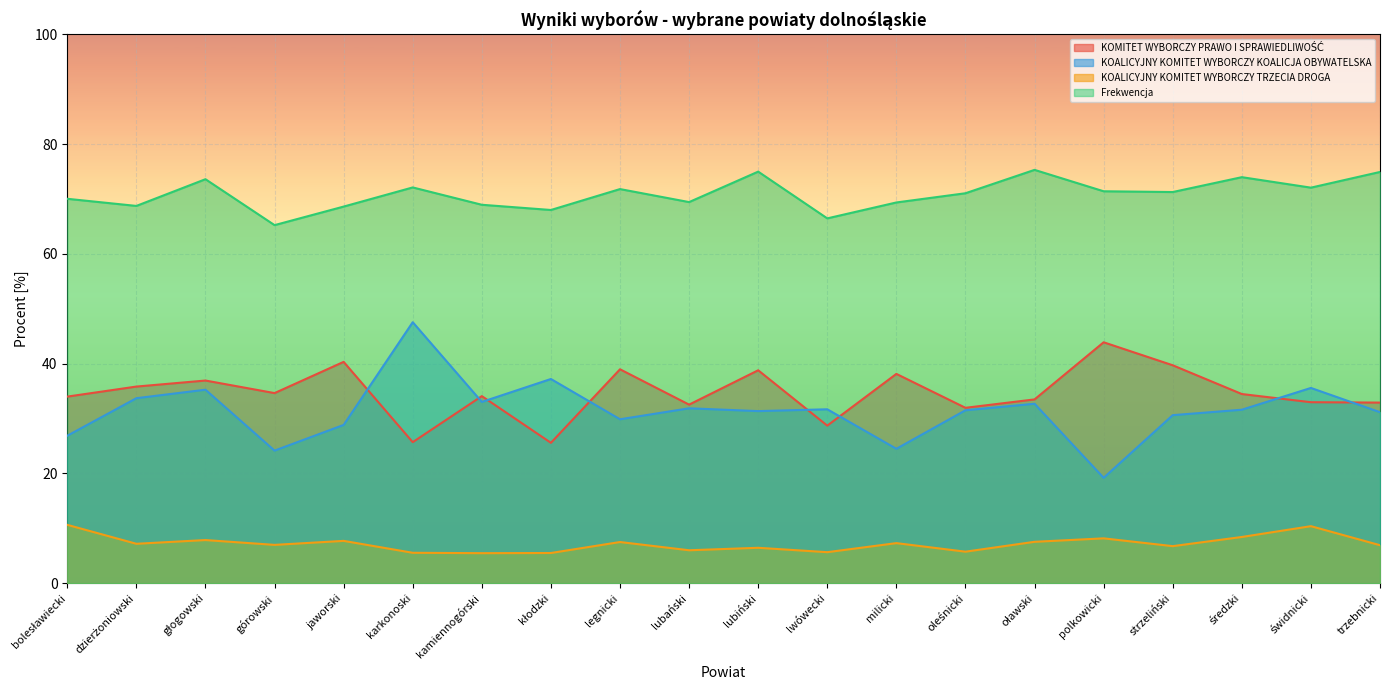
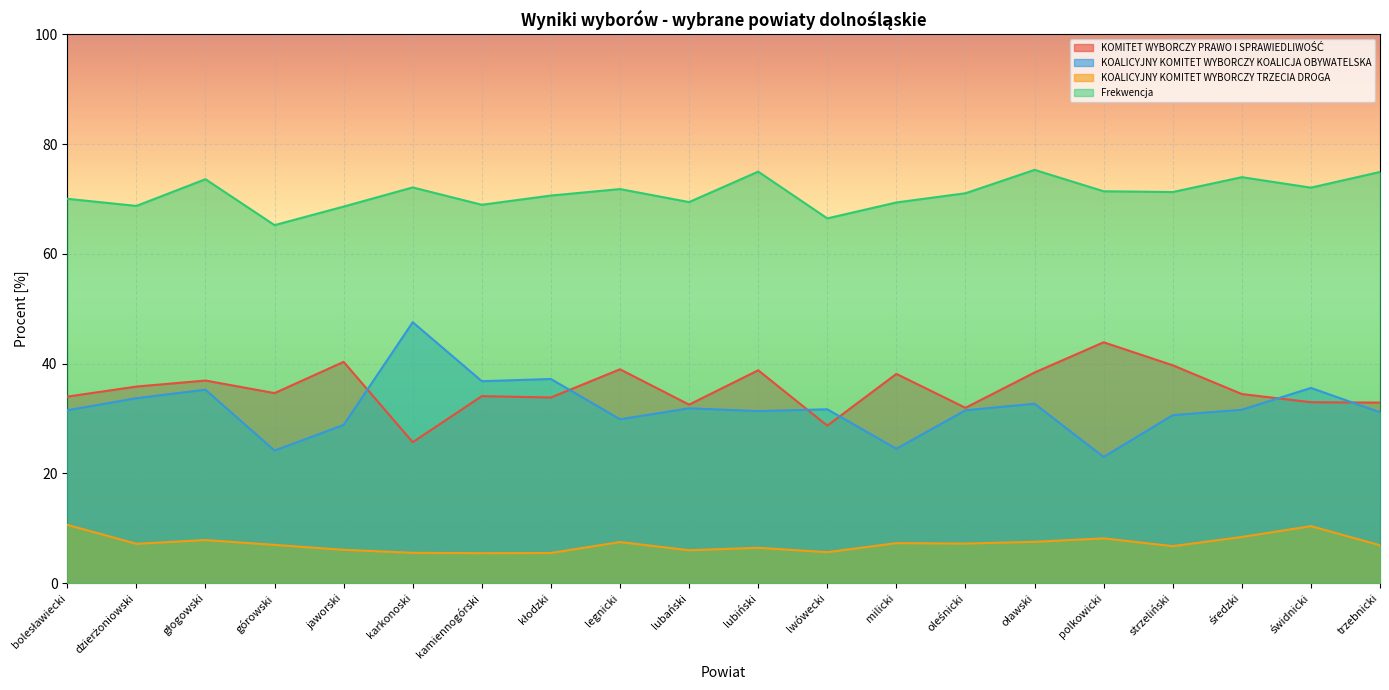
  {
    "KOMITET WYBORCZY PRAWO I SPRAWIEDLIWOŚĆ": {
      "bolesławiecki": 34,
      "dzierżoniowski": 36,
      "głogowski": 37,
      "górowski": 35,
      "jaworski": 40,
      "karkonoski": 26,
      "kamiennogórski": 34,
-     "kłodzki": 26,
+     "kłodzki": 34,
      "legnicki": 39,
      "lubański": 33,
      "lubiński": 39,
      "lwówecki": 29,
      "milicki": 38,
-     "oławski": 33,
+     "oławski": 38,
      "polkowicki": 44,
      "strzeliński": 40,
      "średzki": 34,
      "świdnicki": 33,
      "trzebnicki": 33
    },
    "KOALICYJNY KOMITET WYBORCZY KOALICJA OBYWATELSKA": {
-     "bolesławiecki": 27,
+     "bolesławiecki": 32,
      "dzierżoniowski": 34,
      "głogowski": 35,
      "górowski": 24,
      "jaworski": 29,
      "karkonoski": 48,
-     "kamiennogórski": 33,
+     "kamiennogórski": 37,
      "kłodzki": 37,
      "legnicki": 30,
      "lubański": 32,
      "lubiński": 31,
      "lwówecki": 32,
      "milicki": 24,
      "oławski": 33,
-     "polkowicki": 19,
+     "polkowicki": 23,
      "strzeliński": 31,
      "średzki": 32,
      "świdnicki": 36,
      "trzebnicki": 31
    },
    "KOALICYJNY KOMITET WYBORCZY TRZECIA DROGA": {
      "bolesławiecki": 11,
      "dzierżoniowski": 7,
      "głogowski": 8,
      "górowski": 7,
-     "jaworski": 8,
+     "jaworski": 6,
      "karkonoski": 6,
      "kamiennogórski": 5,
      "kłodzki": 6,
      "legnicki": 8,
      "lubański": 6,
      "lubiński": 6,
      "lwówecki": 6,
      "milicki": 7,
-     "oleśnicki": 6,
+     "oleśnicki": 7,
      "oławski": 8,
      "polkowicki": 8,
      "strzeliński": 7,
      "średzki": 8,
      "świdnicki": 10,
      "trzebnicki": 7
    },
    "Frekwencja": {
      "bolesławiecki": 70,
      "dzierżoniowski": 69,
      "głogowski": 74,
      "górowski": 65,
      "jaworski": 69,
      "karkonoski": 72,
      "kamiennogórski": 69,
-     "kłodzki": 68,
+     "kłodzki": 71,
      "legnicki": 72,
      "lubański": 69,
      "lubiński": 75,
      "lwówecki": 66,
      "milicki": 69,
      "oleśnicki": 71,
      "oławski": 75,
      "polkowicki": 71,
      "strzeliński": 71,
      "średzki": 74,
      "świdnicki": 72,
      "trzebnicki": 75
    }
  }
